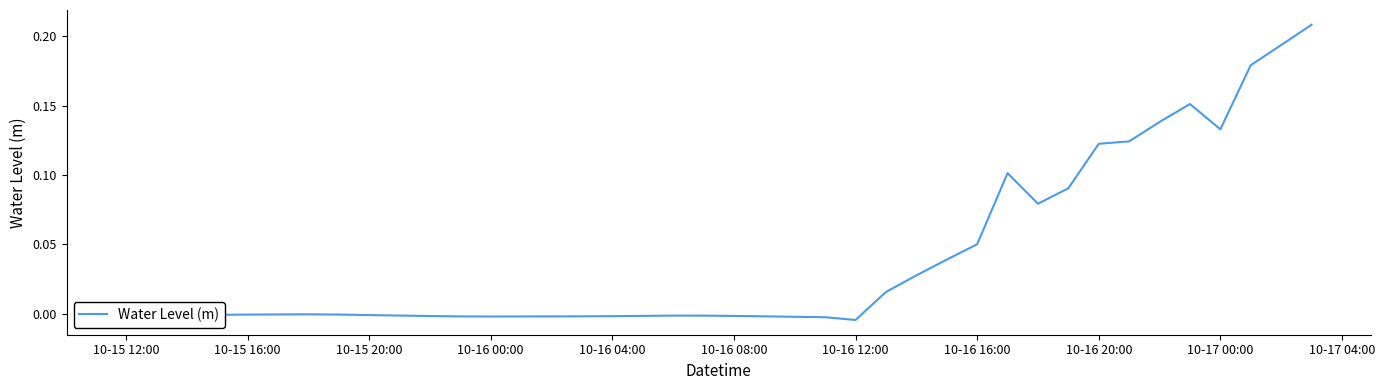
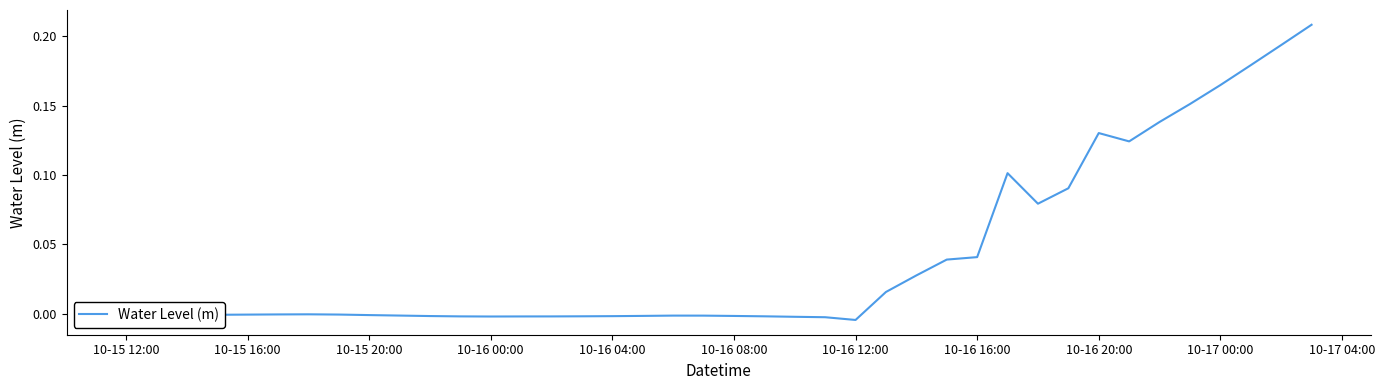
  {
    "10-15 16:00": -0.001,
    "10-15 20:00": -0.001,
    "10-16 00:00": -0.002,
    "10-16 04:00": -0.002,
    "10-16 08:00": -0.002,
    "10-16 12:00": -0.005,
-   "10-16 16:00": 0.050,
-   "10-16 20:00": 0.122,
-   "10-17 00:00": 0.133
+   "10-16 16:00": 0.041,
+   "10-16 20:00": 0.130,
+   "10-17 00:00": 0.165
  }
